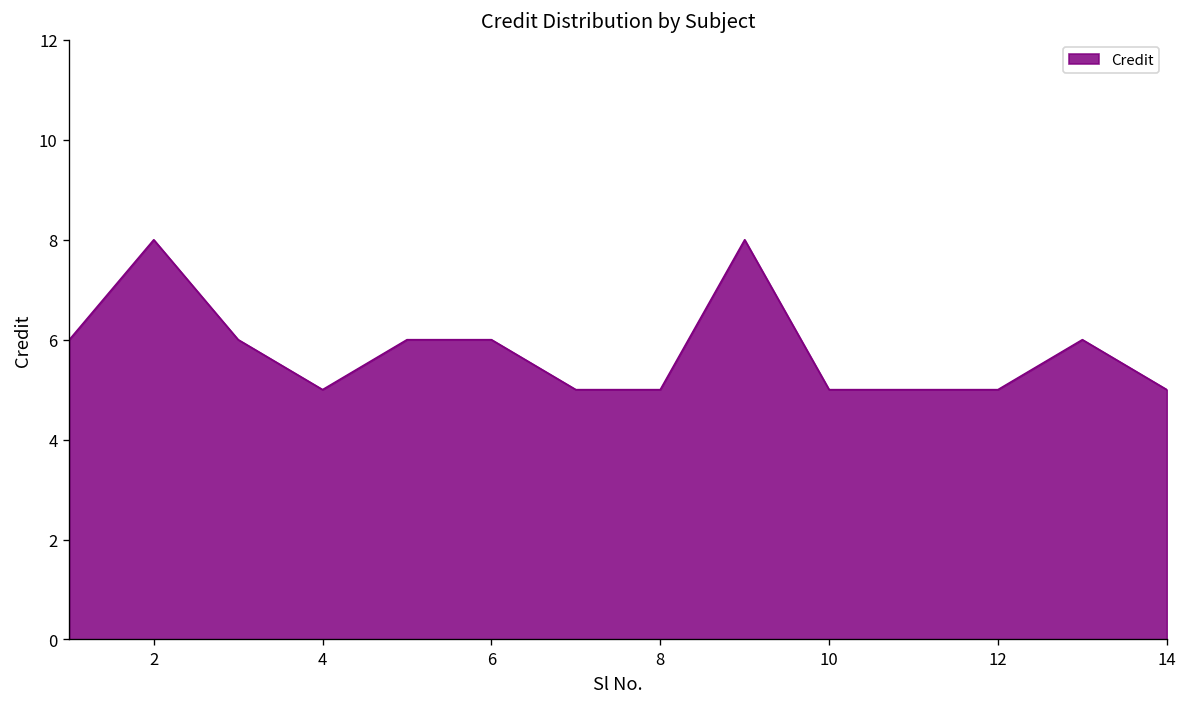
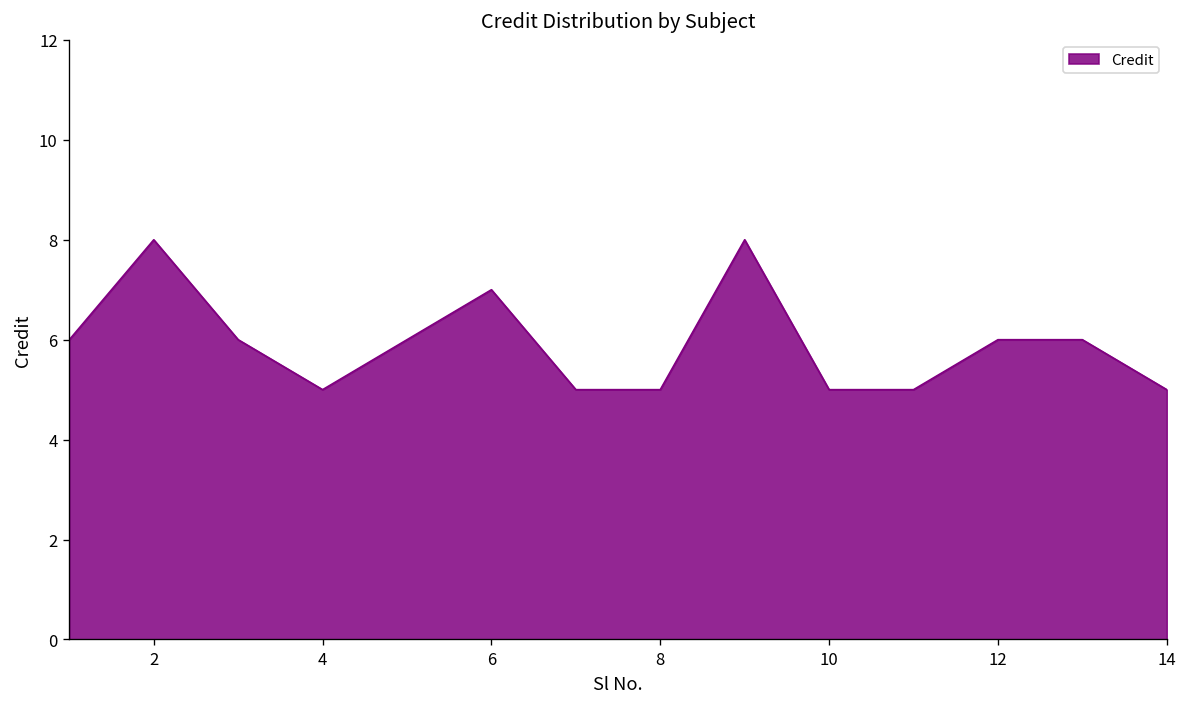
  {
    "2": 8,
    "4": 5,
-   "6": 6,
+   "6": 7,
    "8": 5,
    "10": 5,
-   "12": 5,
+   "12": 6,
    "14": 5
  }
